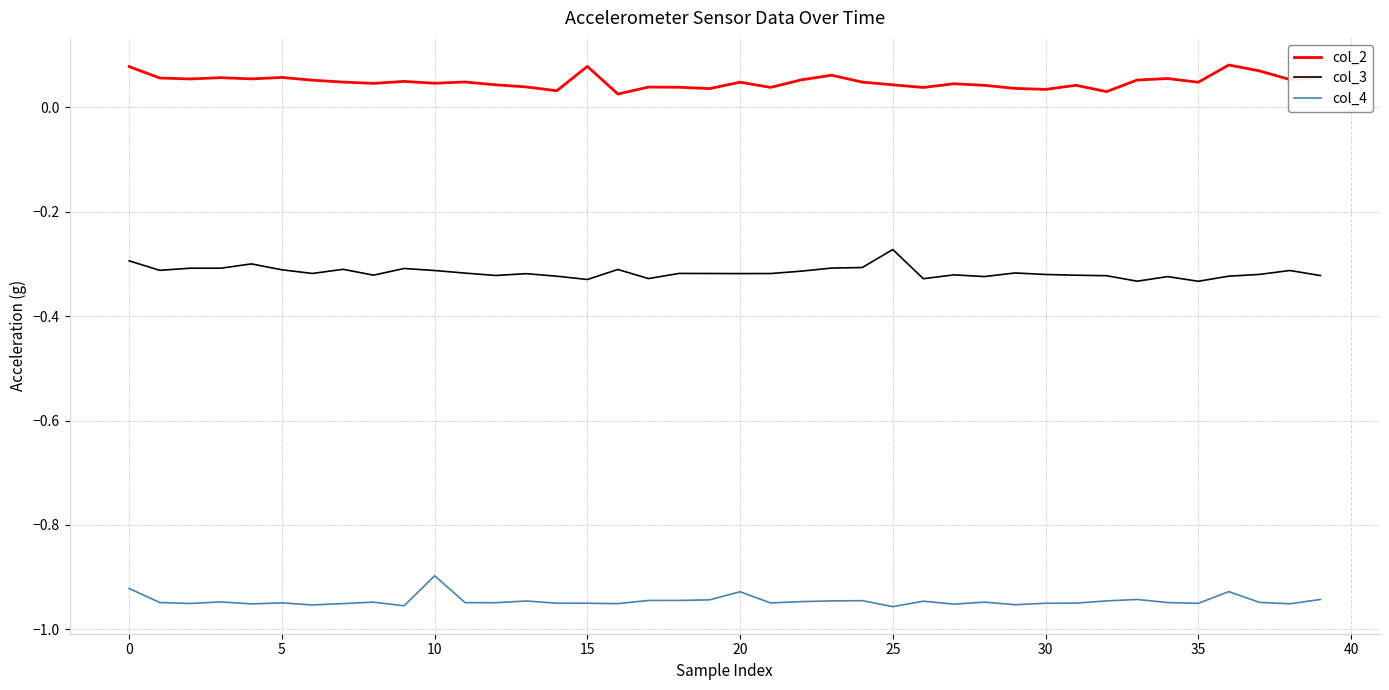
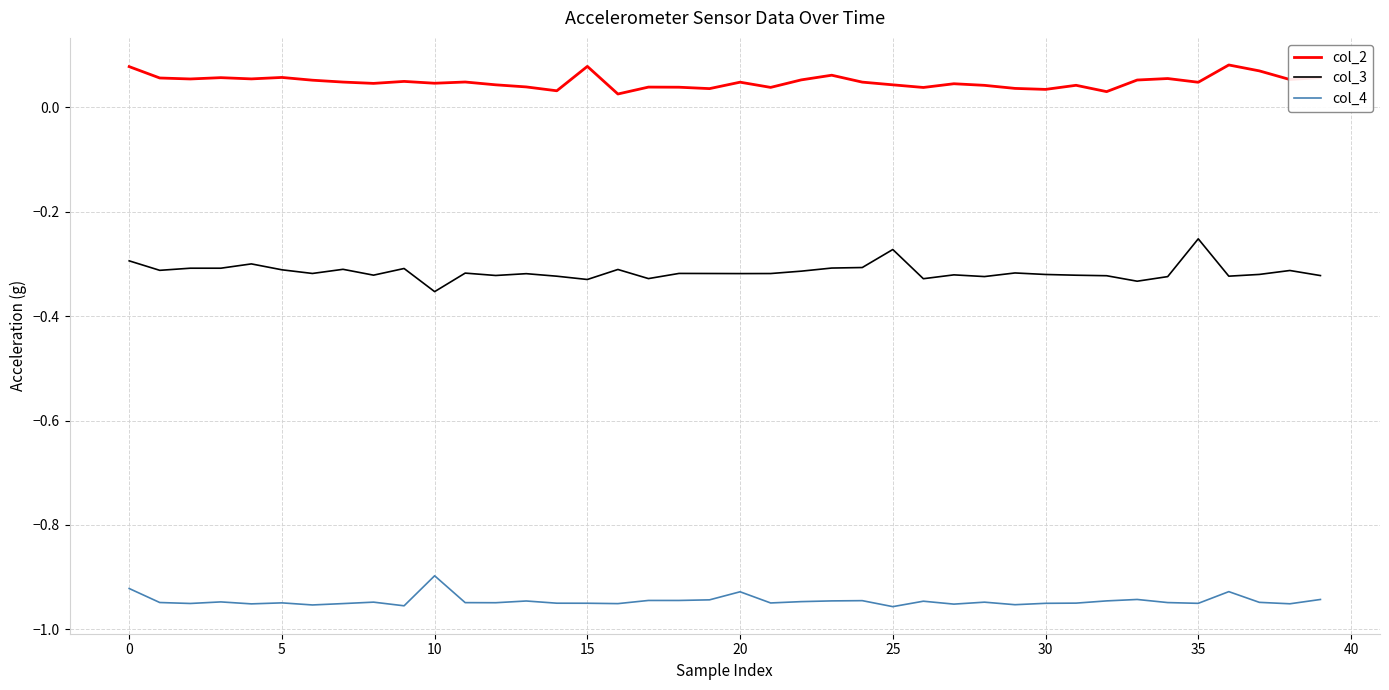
  {
    "col_2": {
      "0": 0.08,
      "5": 0.06,
      "10": 0.05,
      "15": 0.08,
      "20": 0.05,
      "25": 0.04,
      "30": 0.03,
      "35": 0.05
    },
    "col_3": {
      "0": -0.29,
      "5": -0.31,
-     "10": -0.31,
+     "10": -0.35,
      "15": -0.33,
      "20": -0.32,
      "25": -0.27,
      "30": -0.32,
-     "35": -0.33
+     "35": -0.25
    },
    "col_4": {
      "0": -0.92,
      "5": -0.95,
      "10": -0.90,
      "15": -0.95,
      "20": -0.93,
      "25": -0.96,
      "30": -0.95,
      "35": -0.95
    }
  }
